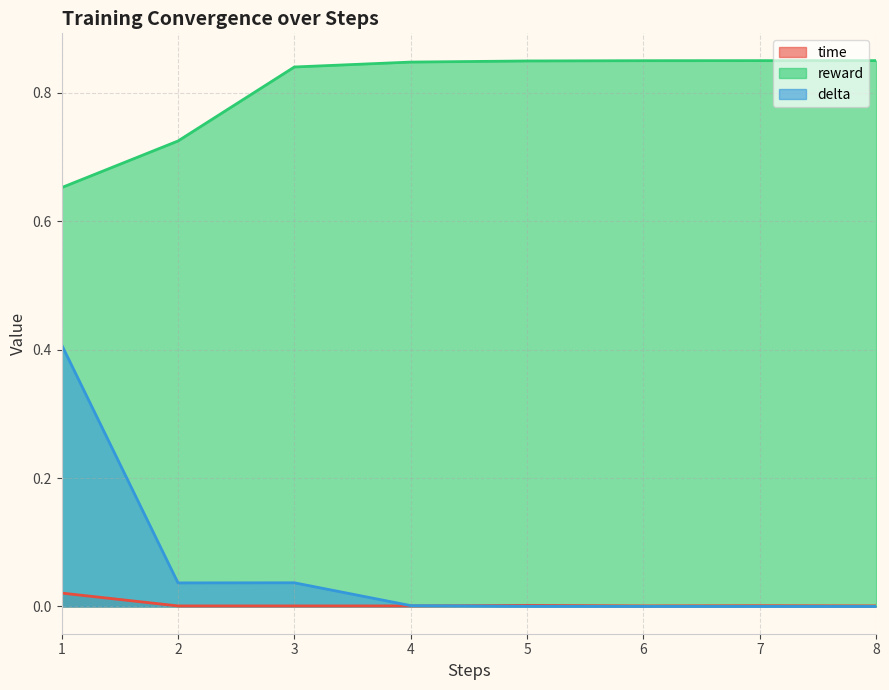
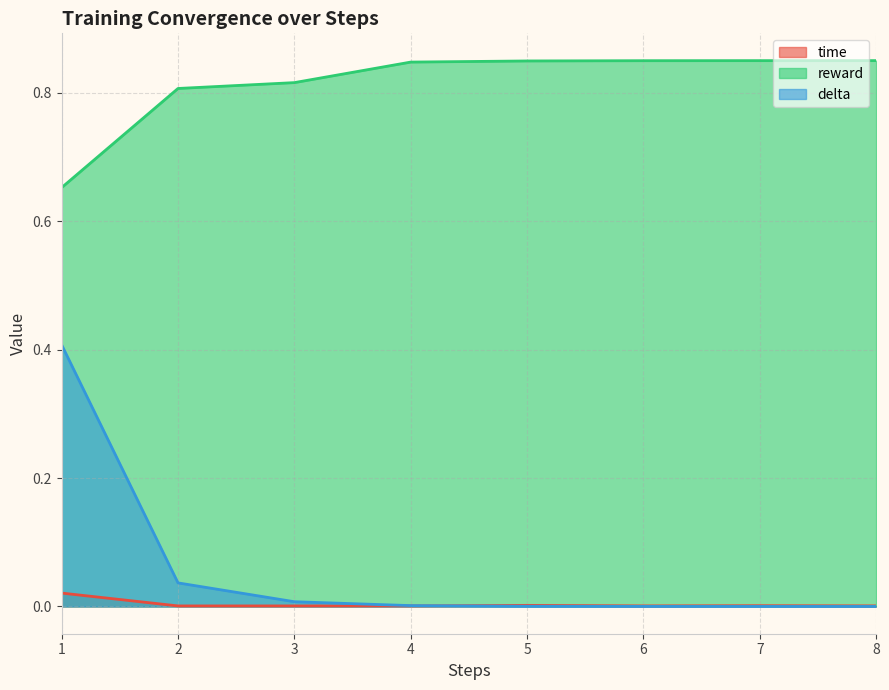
  {
    "time": {
      "1": 0.02,
      "2": 0.00,
      "3": 0.00
    },
    "reward": {
      "1": 0.65,
-     "2": 0.72,
-     "3": 0.84,
+     "2": 0.81,
+     "3": 0.82,
      "4": 0.85,
      "5": 0.85,
      "6": 0.85,
      "7": 0.85,
      "8": 0.85
    },
    "delta": {
      "1": 0.41,
      "2": 0.04,
-     "3": 0.04
+     "3": 0.01
    }
  }
